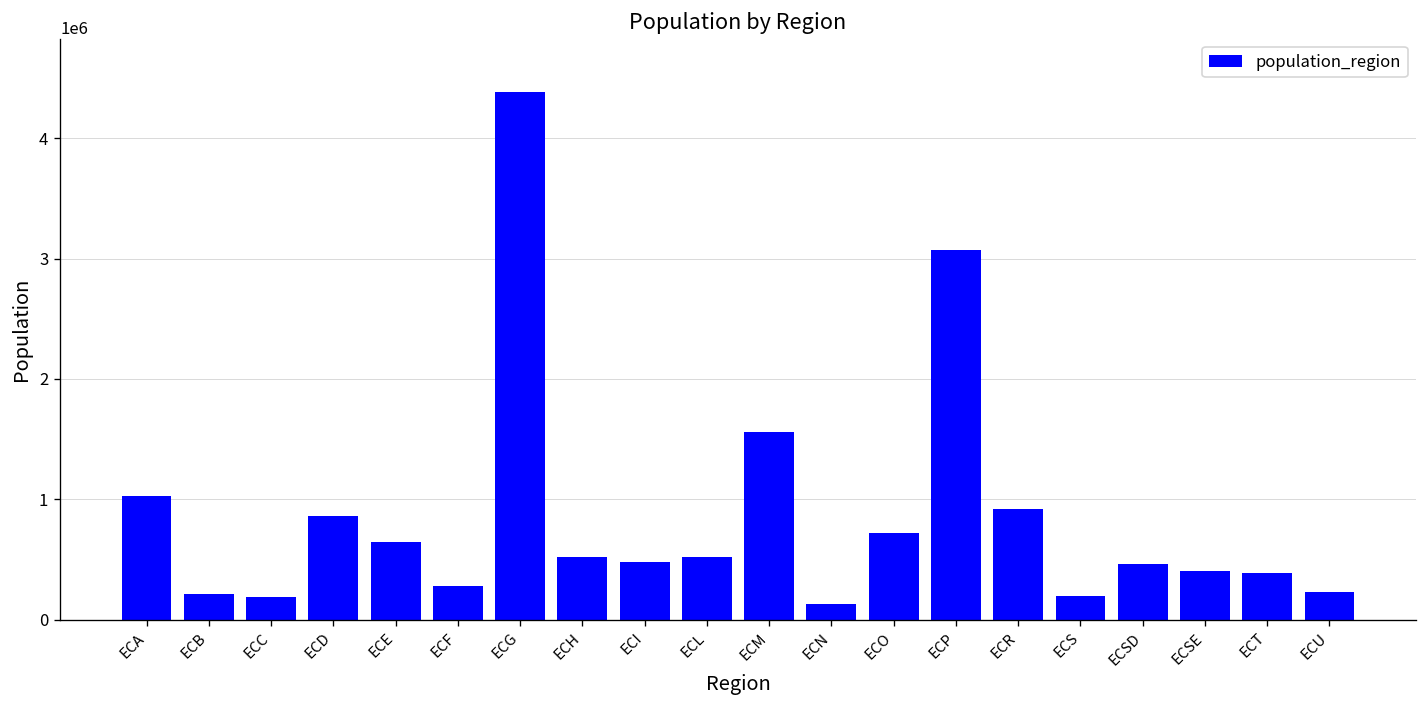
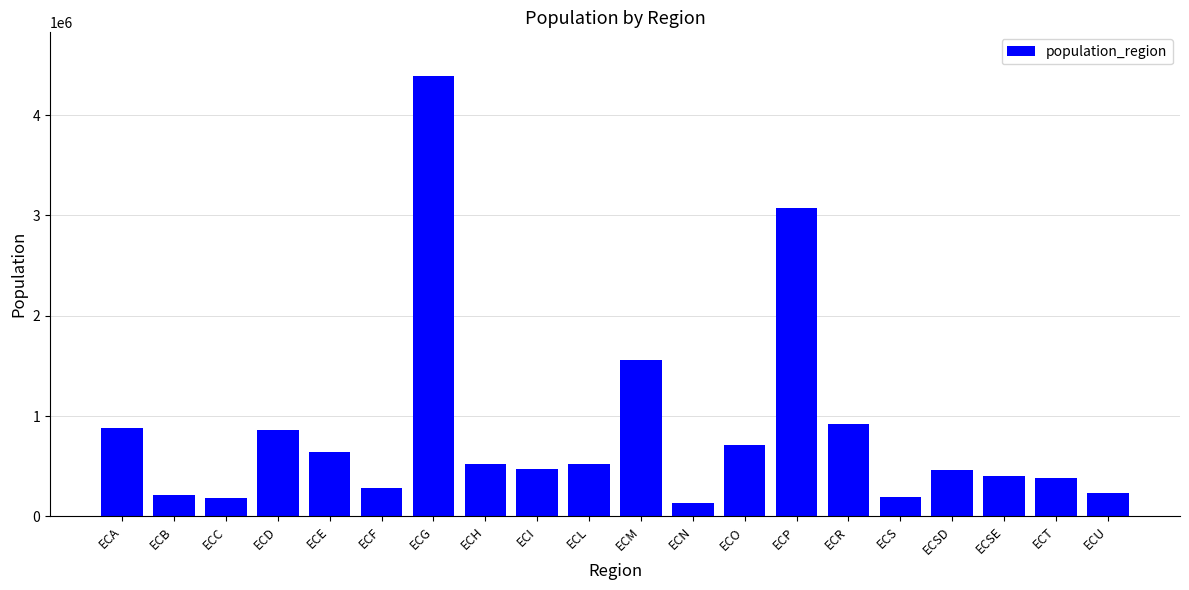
  {
-   "ECA": 1030000,
+   "ECA": 880000,
    "ECB": 210000,
    "ECC": 190000,
    "ECD": 860000,
    "ECE": 640000,
    "ECF": 280000,
    "ECG": 4390000,
    "ECH": 520000,
    "ECI": 480000,
    "ECL": 520000,
    "ECM": 1560000,
    "ECN": 130000,
    "ECO": 720000,
    "ECP": 3070000,
    "ECR": 920000,
    "ECS": 200000,
    "ECSD": 460000,
    "ECSE": 400000,
    "ECT": 380000,
    "ECU": 230000
  }
